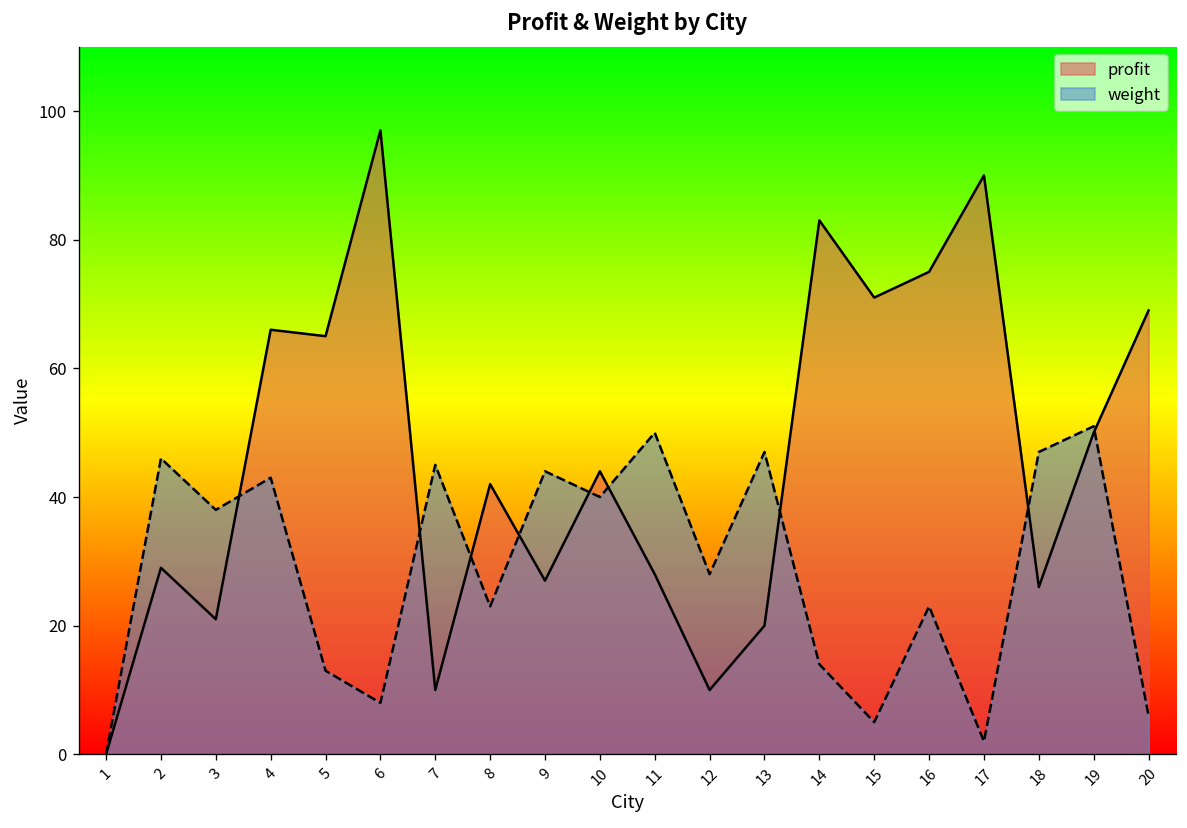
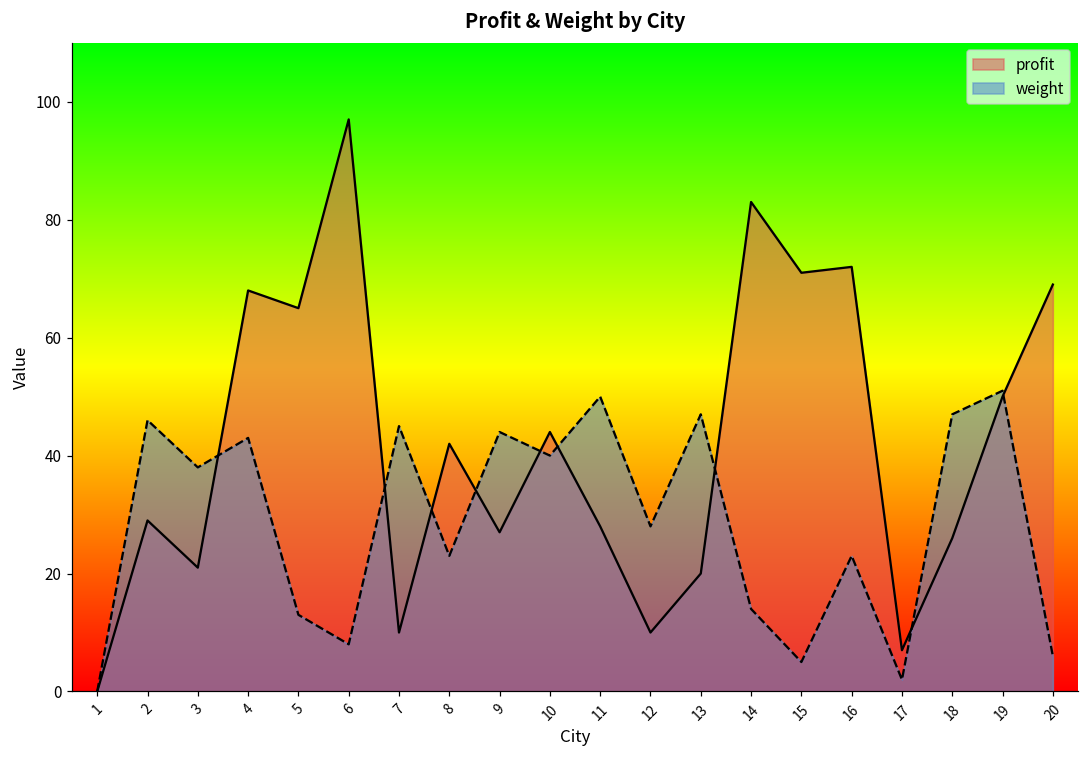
  {
    "profit": {
      "2": 29,
      "3": 21,
-     "4": 66,
+     "4": 68,
      "5": 65,
      "6": 97,
      "7": 10,
      "8": 42,
      "9": 27,
      "10": 44,
      "11": 28,
      "12": 10,
      "13": 20,
      "14": 83,
      "15": 71,
-     "16": 75,
-     "17": 90,
+     "16": 72,
+     "17": 7,
      "18": 26,
      "19": 50,
      "20": 69
    },
    "weight": {
      "2": 46,
      "3": 38,
      "4": 43,
      "5": 13,
      "6": 8,
      "7": 45,
      "8": 23,
      "9": 44,
      "10": 40,
      "11": 50,
      "12": 28,
      "13": 47,
      "14": 14,
      "15": 5,
      "16": 23,
      "17": 2,
      "18": 47,
      "19": 51,
      "20": 6
    }
  }
